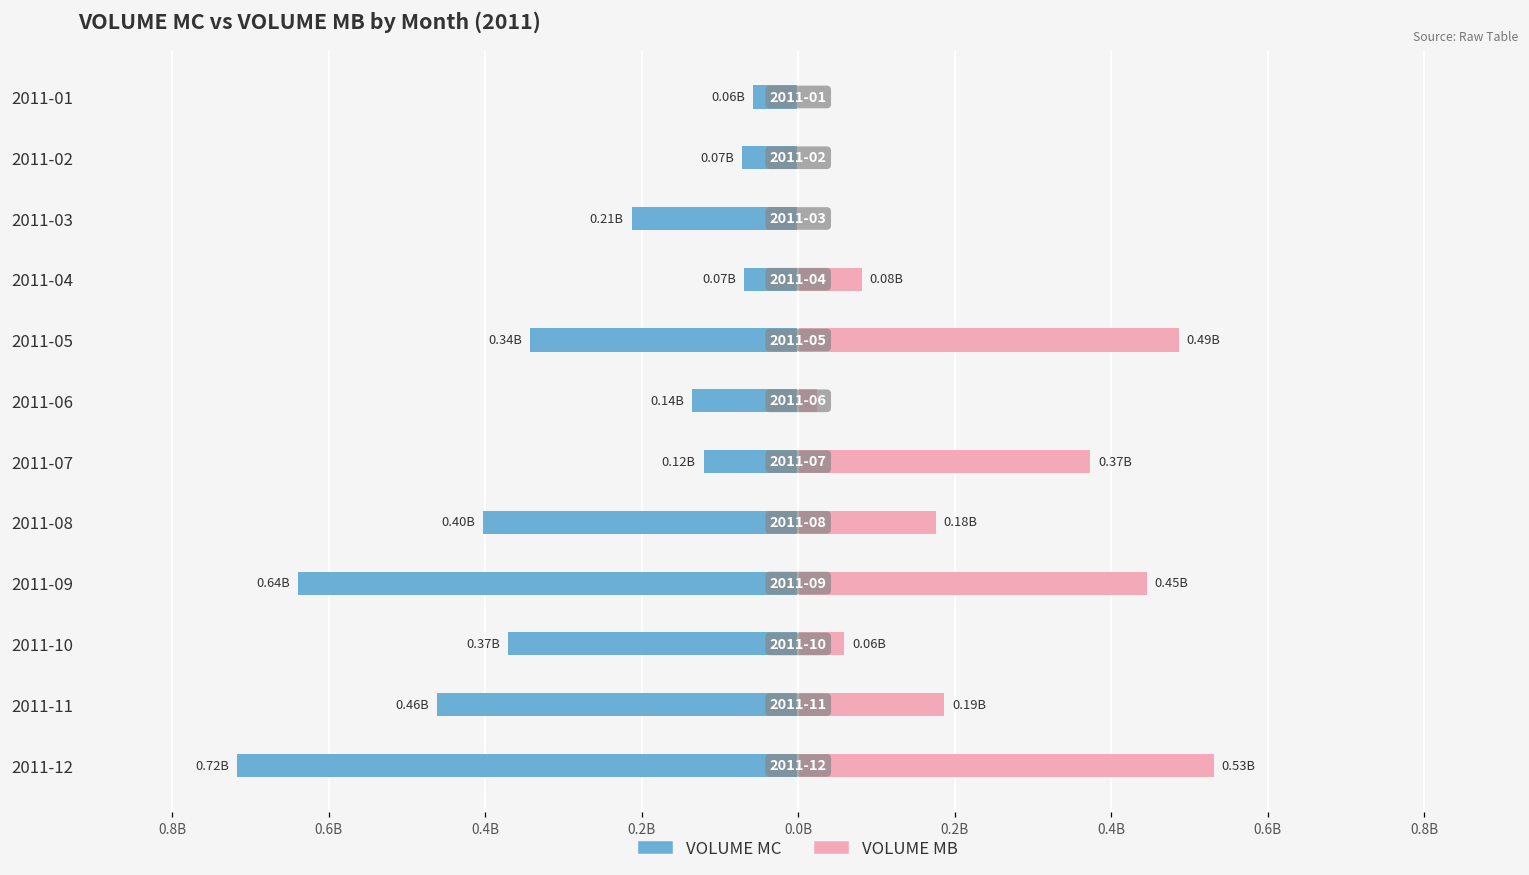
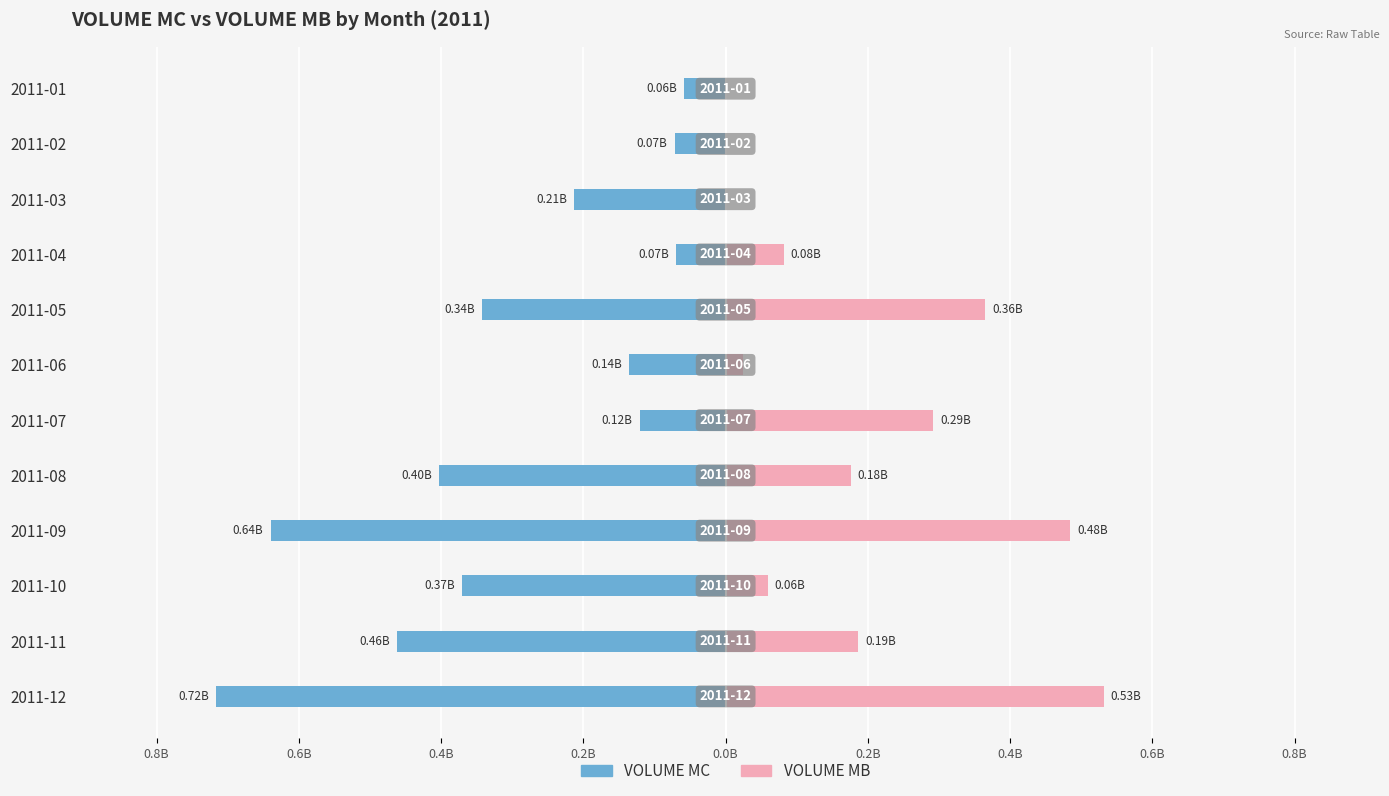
  {
    "VOLUME MB": {
      "2011-04": "0.08B",
-     "2011-05": "0.49B",
-     "2011-07": "0.37B",
+     "2011-05": "0.36B",
+     "2011-07": "0.29B",
      "2011-08": "0.18B",
-     "2011-09": "0.45B",
+     "2011-09": "0.48B",
      "2011-10": "0.06B",
      "2011-11": "0.19B",
      "2011-12": "0.53B"
    }
  }
